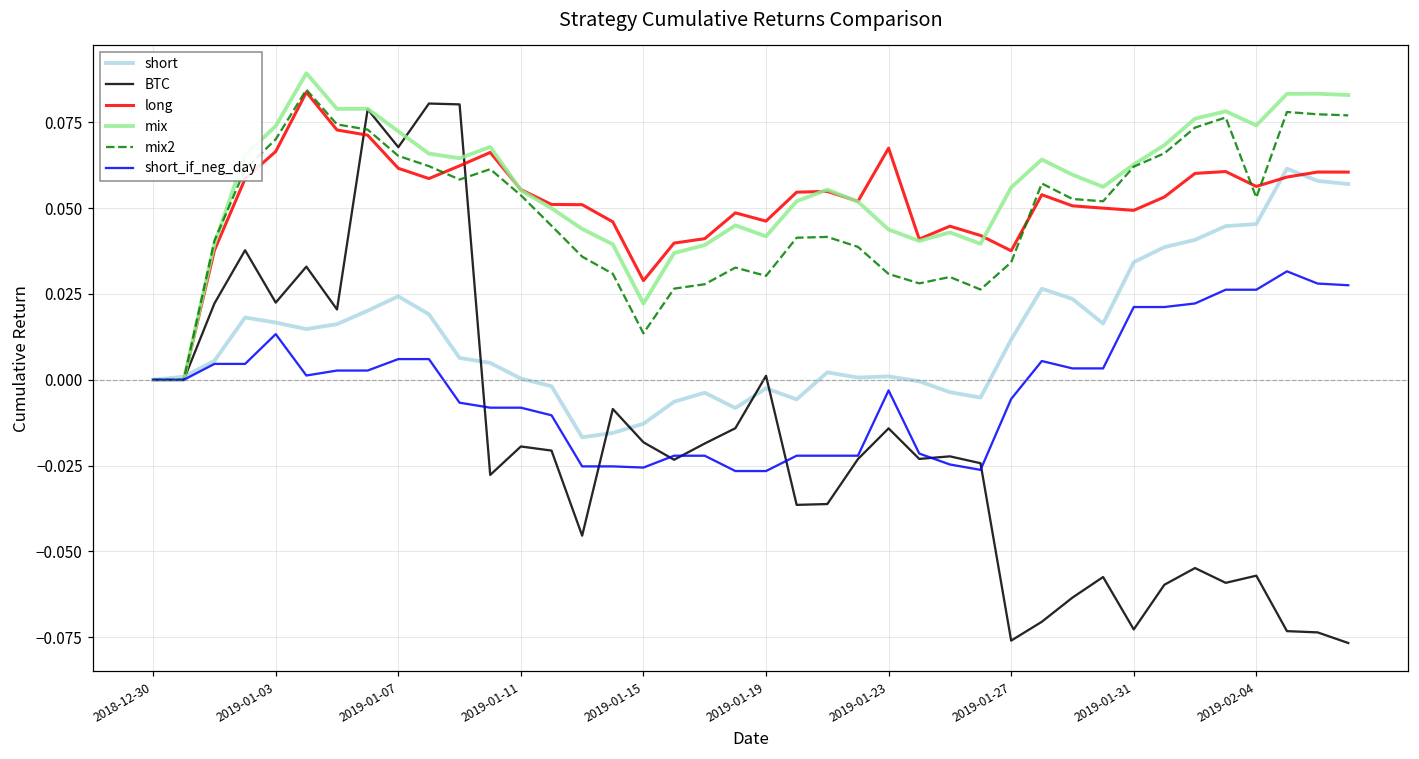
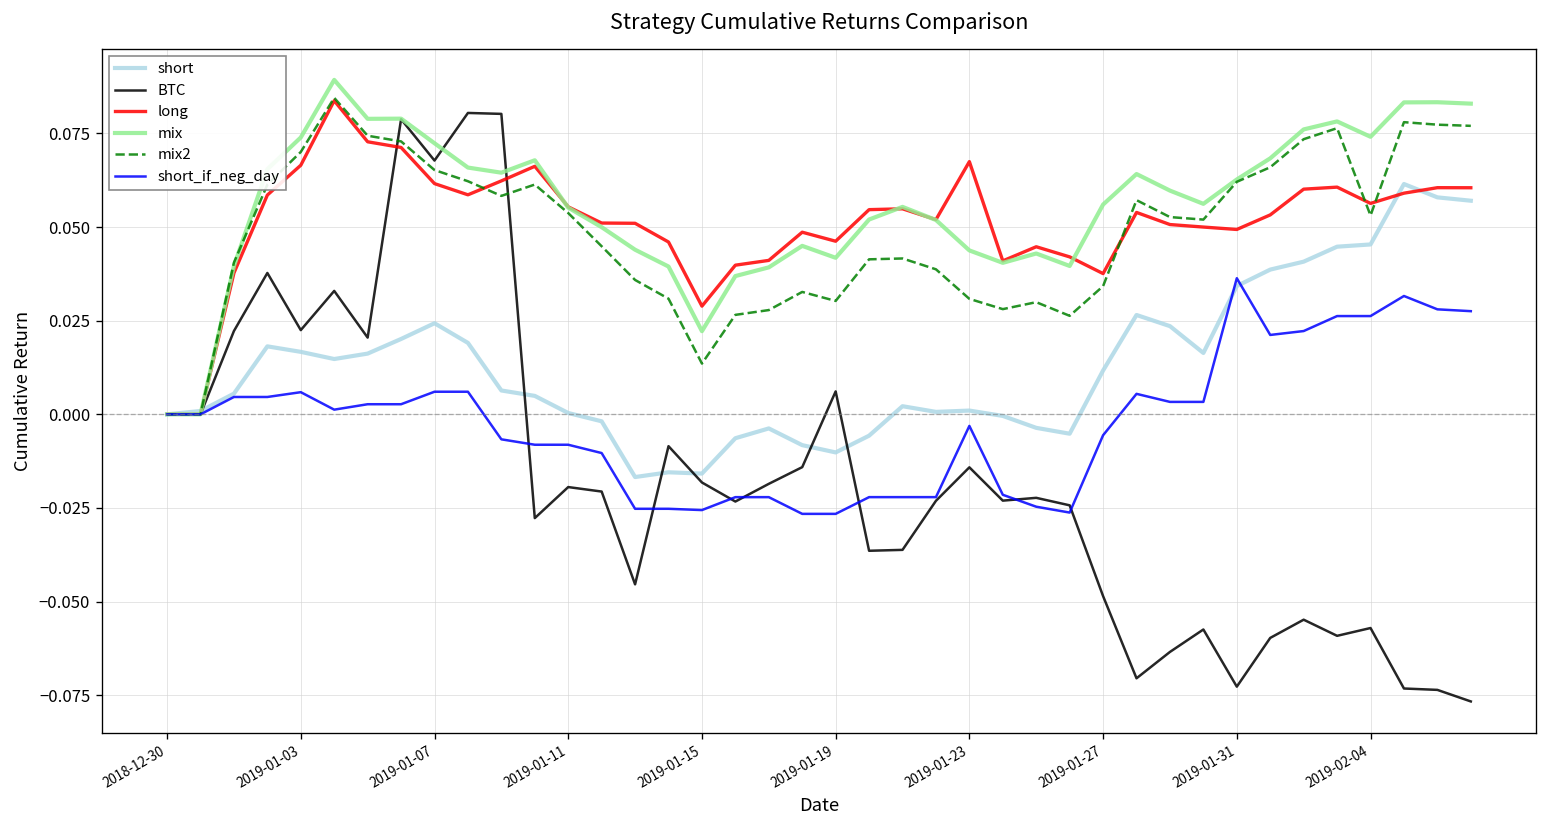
  {
    "short": {
      "2019-01-03": 0.017,
      "2019-01-07": 0.024,
      "2019-01-11": 0.000,
-     "2019-01-15": -0.013,
-     "2019-01-19": -0.002,
+     "2019-01-15": -0.016,
+     "2019-01-19": -0.010,
      "2019-01-23": 0.001,
      "2019-01-27": 0.012,
      "2019-01-31": 0.034,
      "2019-02-04": 0.045
    },
    "BTC": {
      "2019-01-03": 0.022,
      "2019-01-07": 0.068,
      "2019-01-11": -0.019,
      "2019-01-15": -0.018,
-     "2019-01-19": 0.001,
+     "2019-01-19": 0.006,
      "2019-01-23": -0.014,
-     "2019-01-27": -0.076,
+     "2019-01-27": -0.049,
      "2019-01-31": -0.073,
      "2019-02-04": -0.057
    },
    "long": {
      "2019-01-03": 0.067,
      "2019-01-07": 0.062,
      "2019-01-15": 0.029,
      "2019-01-19": 0.046,
      "2019-01-23": 0.067,
      "2019-01-27": 0.038,
      "2019-01-31": 0.049,
      "2019-02-04": 0.056
    },
    "mix": {
      "2019-01-03": 0.074,
      "2019-01-07": 0.072,
      "2019-01-15": 0.022,
      "2019-01-19": 0.042,
      "2019-01-23": 0.044,
      "2019-01-27": 0.056,
      "2019-02-04": 0.074
    },
    "mix2": {
      "2019-01-03": 0.070,
      "2019-01-07": 0.065,
      "2019-01-11": 0.054,
      "2019-01-15": 0.014,
      "2019-01-19": 0.030,
      "2019-01-23": 0.031,
      "2019-01-27": 0.034,
      "2019-02-04": 0.053
    },
    "short_if_neg_day": {
-     "2019-01-03": 0.013,
+     "2019-01-03": 0.006,
      "2019-01-07": 0.006,
      "2019-01-11": -0.008,
      "2019-01-15": -0.026,
      "2019-01-19": -0.027,
      "2019-01-23": -0.003,
      "2019-01-27": -0.006,
-     "2019-01-31": 0.021,
+     "2019-01-31": 0.036,
      "2019-02-04": 0.026
    }
  }
